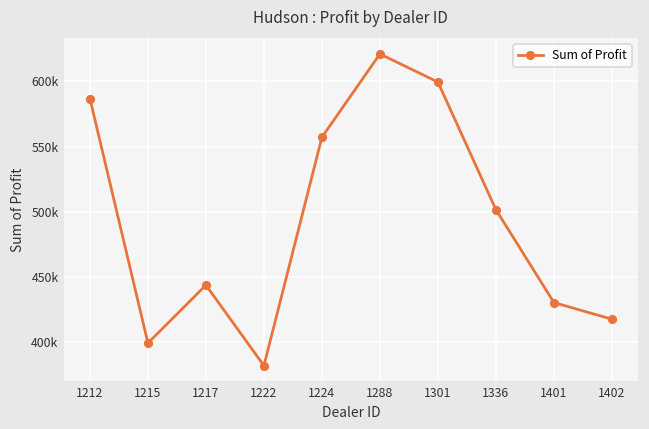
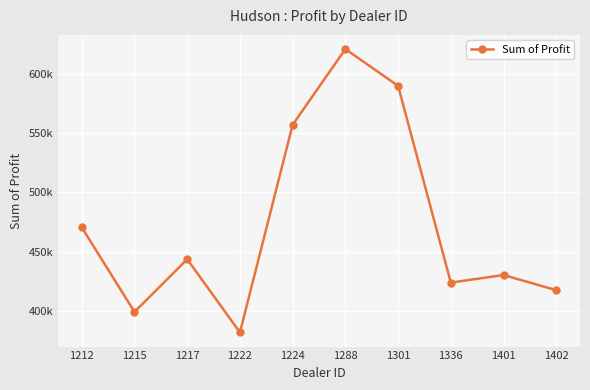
  {
-   "1212": 587000,
+   "1212": 470000,
    "1215": 399000,
    "1217": 444000,
    "1222": 382000,
    "1224": 557000,
    "1288": 621000,
-   "1301": 600000,
-   "1336": 502000,
+   "1301": 590000,
+   "1336": 424000,
    "1401": 430000,
    "1402": 417000
  }
